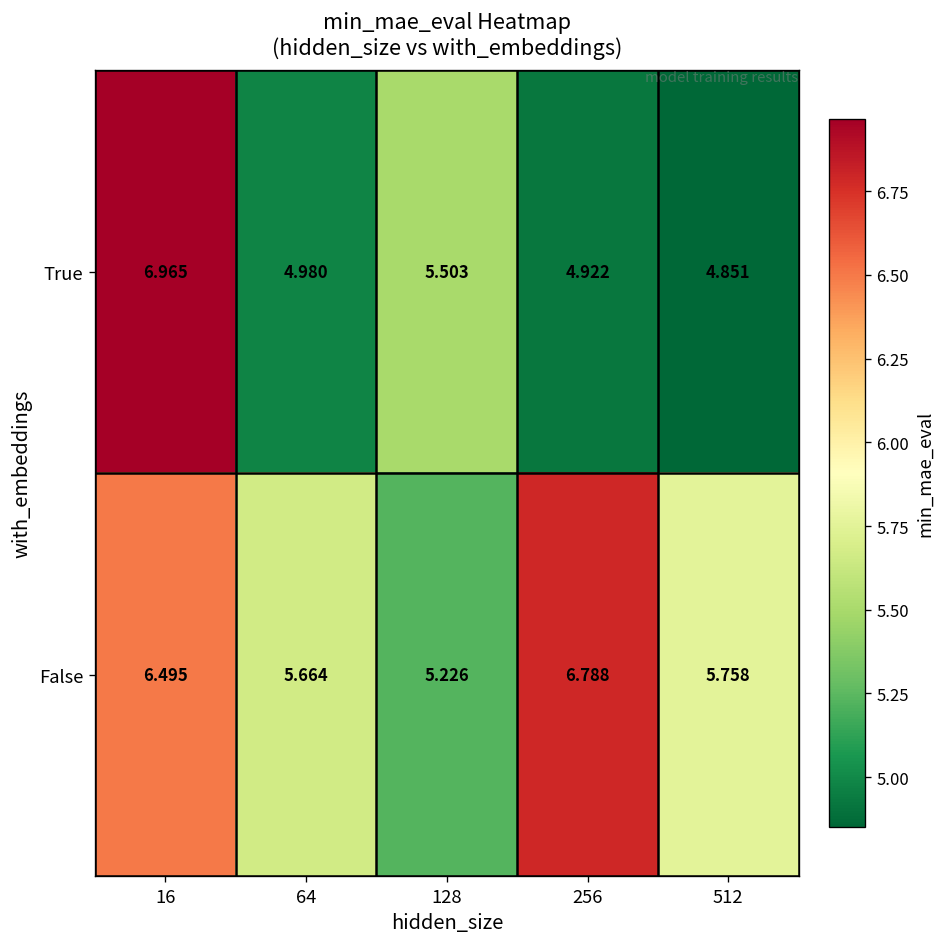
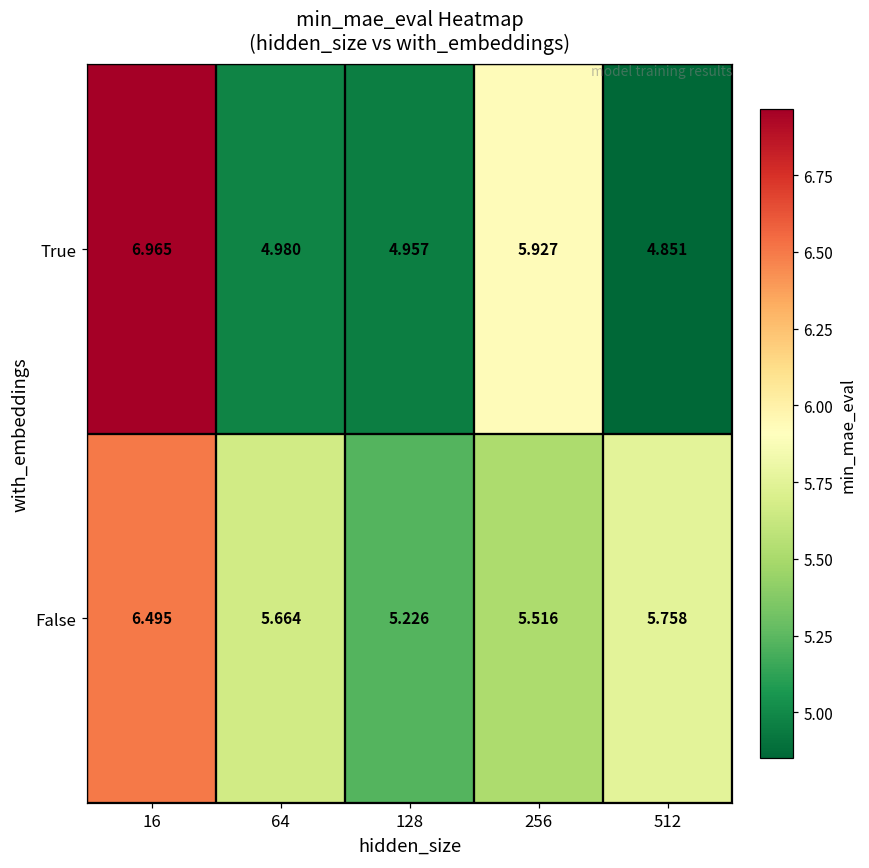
  {
    "True": {
      "16": 6.965,
      "64": 4.980,
-     "128": 5.503,
-     "256": 4.922
+     "128": 4.957,
+     "256": 5.927
    },
    "False": {
      "16": 6.495,
      "64": 5.664,
      "128": 5.226,
-     "256": 6.788,
+     "256": 5.516,
      "512": 5.758
    }
  }
